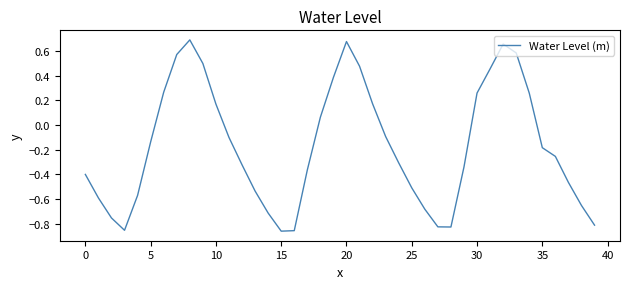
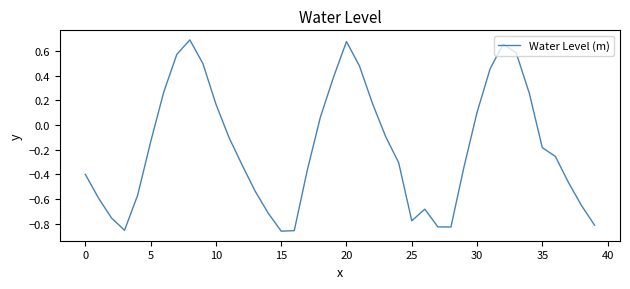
  {
    "0": -0.40,
    "5": -0.14,
    "10": 0.17,
    "15": -0.86,
    "20": 0.68,
-   "25": -0.51,
-   "30": 0.26,
+   "25": -0.78,
+   "30": 0.10,
    "35": -0.18
  }
